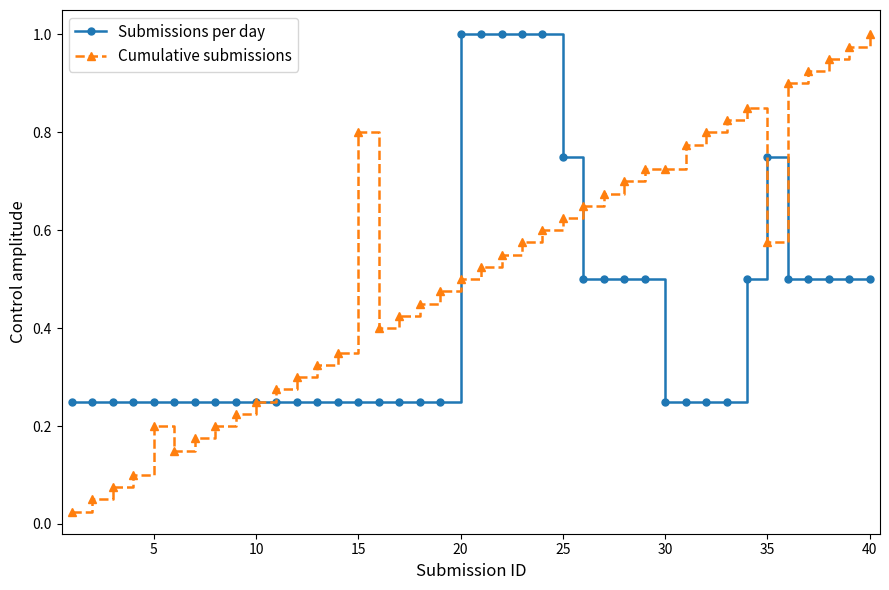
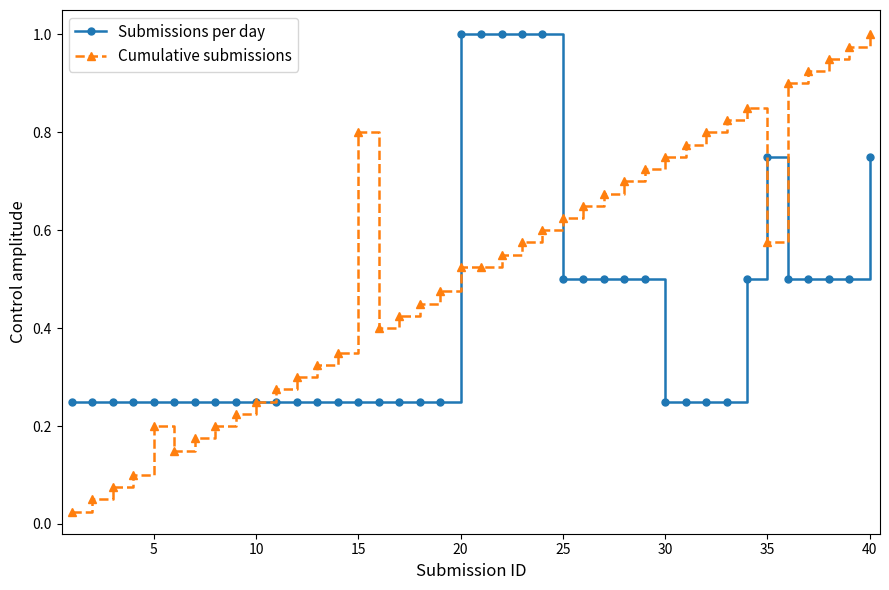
  {
    "Submissions per day": {
      "5": 0.25,
      "15": 0.25,
      "20": 1.00,
-     "25": 0.75,
+     "25": 0.50,
      "30": 0.25,
      "35": 0.75,
-     "40": 0.50
+     "40": 0.75
    },
    "Cumulative submissions": {
      "5": 0.20,
      "15": 0.80,
-     "20": 0.50,
+     "20": 0.53,
      "25": 0.63,
-     "30": 0.73,
+     "30": 0.75,
      "35": 0.58,
      "40": 1.00
    }
  }
